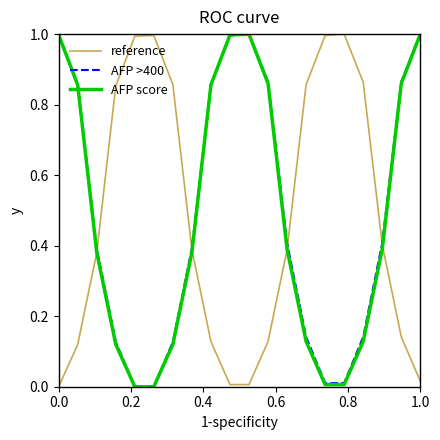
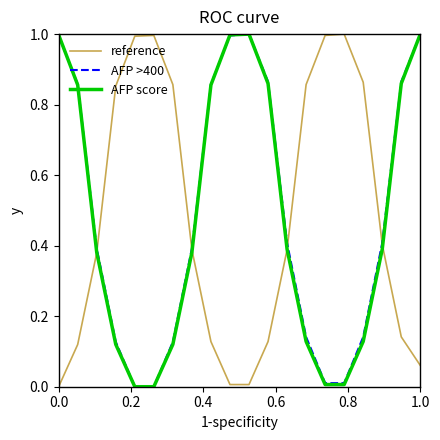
  {
    "reference": {
      "0.0": 0.00,
-     "1.0": 0.02
+     "1.0": 0.06
    }
  }
